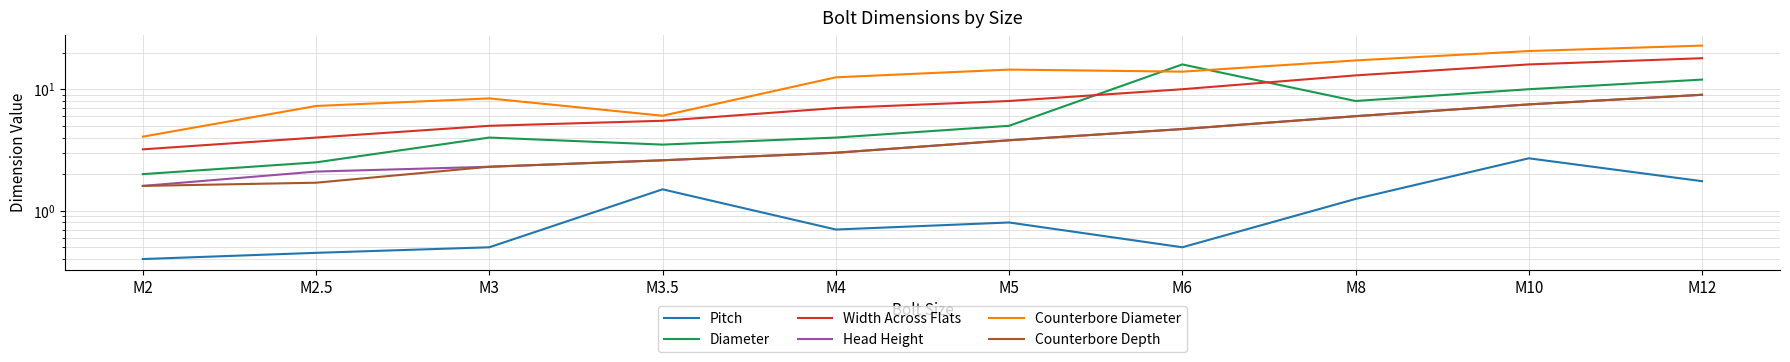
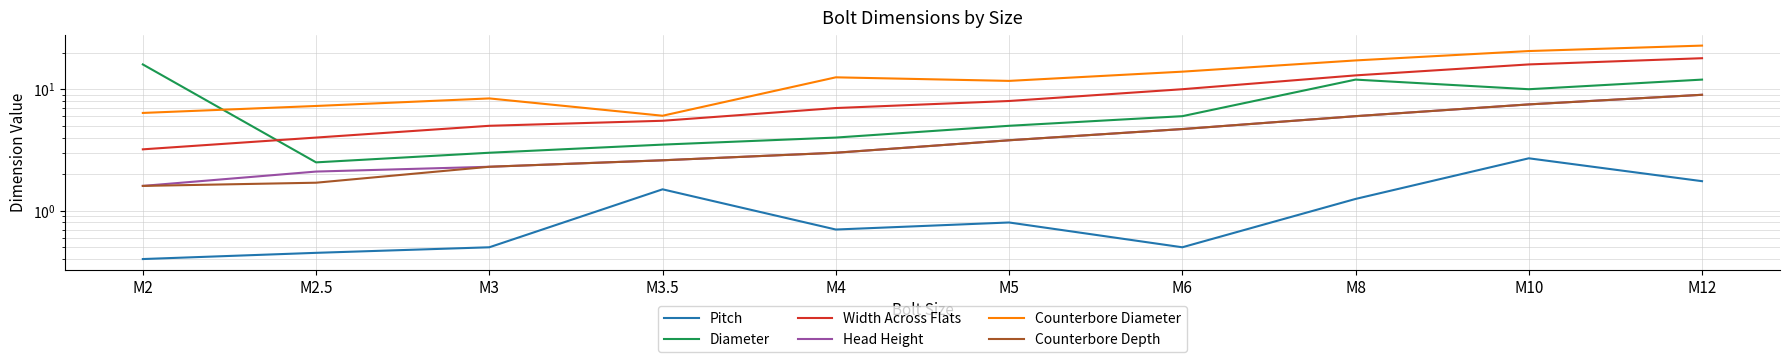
  {
    "Pitch": {
      "M2": 0.4,
      "M2.5": 0.45,
      "M3": 0.5,
      "M3.5": 1.5,
      "M4": 0.7,
      "M5": 0.8,
      "M6": 0.5,
      "M8": 1.3,
      "M10": 2.7,
      "M12": 1.8
    },
    "Diameter": {
-     "M2": 2,
+     "M2": 16,
      "M2.5": 2.5,
-     "M3": 4,
+     "M3": 3,
      "M3.5": 3.5,
      "M4": 4,
      "M5": 5,
-     "M6": 16,
-     "M8": 8,
+     "M6": 6,
+     "M8": 12,
      "M10": 10,
      "M12": 12
    },
    "Width Across Flats": {
      "M2": 3.2,
      "M2.5": 4.0,
      "M3": 5.0,
      "M3.5": 6,
      "M4": 7,
      "M5": 8,
      "M6": 10,
      "M8": 13,
      "M10": 16,
      "M12": 18
    },
    "Head Height": {
      "M2.5": 2.1
    },
    "Counterbore Diameter": {
-     "M2": 4.1,
+     "M2": 6,
      "M2.5": 7,
      "M3": 8,
      "M3.5": 6,
      "M4": 13,
-     "M5": 15,
+     "M5": 12,
      "M6": 14,
      "M8": 17,
      "M10": 21,
      "M12": 23
    },
    "Counterbore Depth": {
      "M2.5": 1.7
    }
  }
